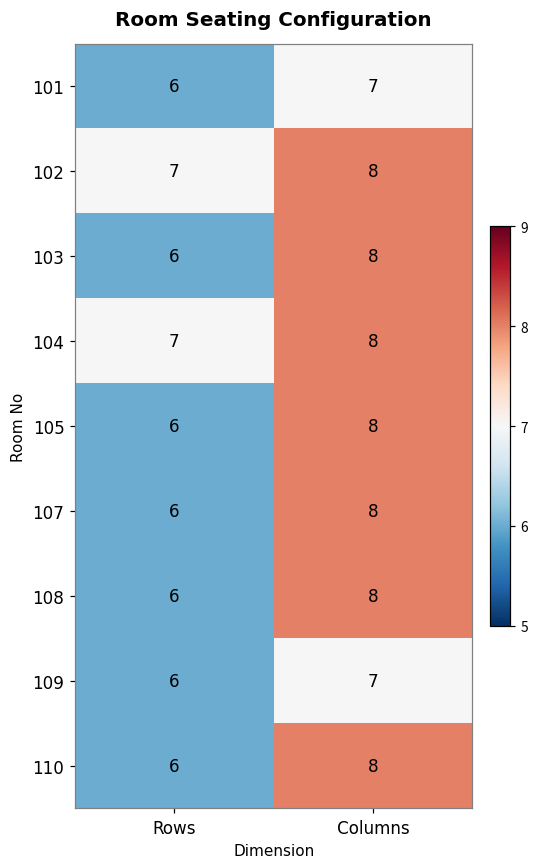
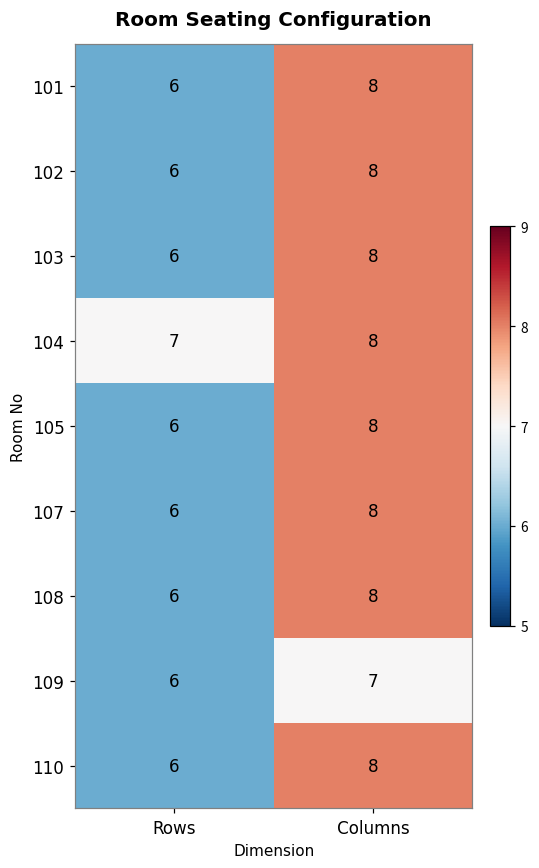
  {
    "101": {
      "Rows": 6,
-     "Columns": 7
+     "Columns": 8
    },
    "102": {
-     "Rows": 7,
+     "Rows": 6,
      "Columns": 8
    },
    "103": {
      "Rows": 6,
      "Columns": 8
    },
    "104": {
      "Rows": 7,
      "Columns": 8
    },
    "105": {
      "Rows": 6,
      "Columns": 8
    },
    "107": {
      "Rows": 6,
      "Columns": 8
    },
    "108": {
      "Rows": 6,
      "Columns": 8
    },
    "109": {
      "Rows": 6,
      "Columns": 7
    },
    "110": {
      "Rows": 6,
      "Columns": 8
    }
  }
